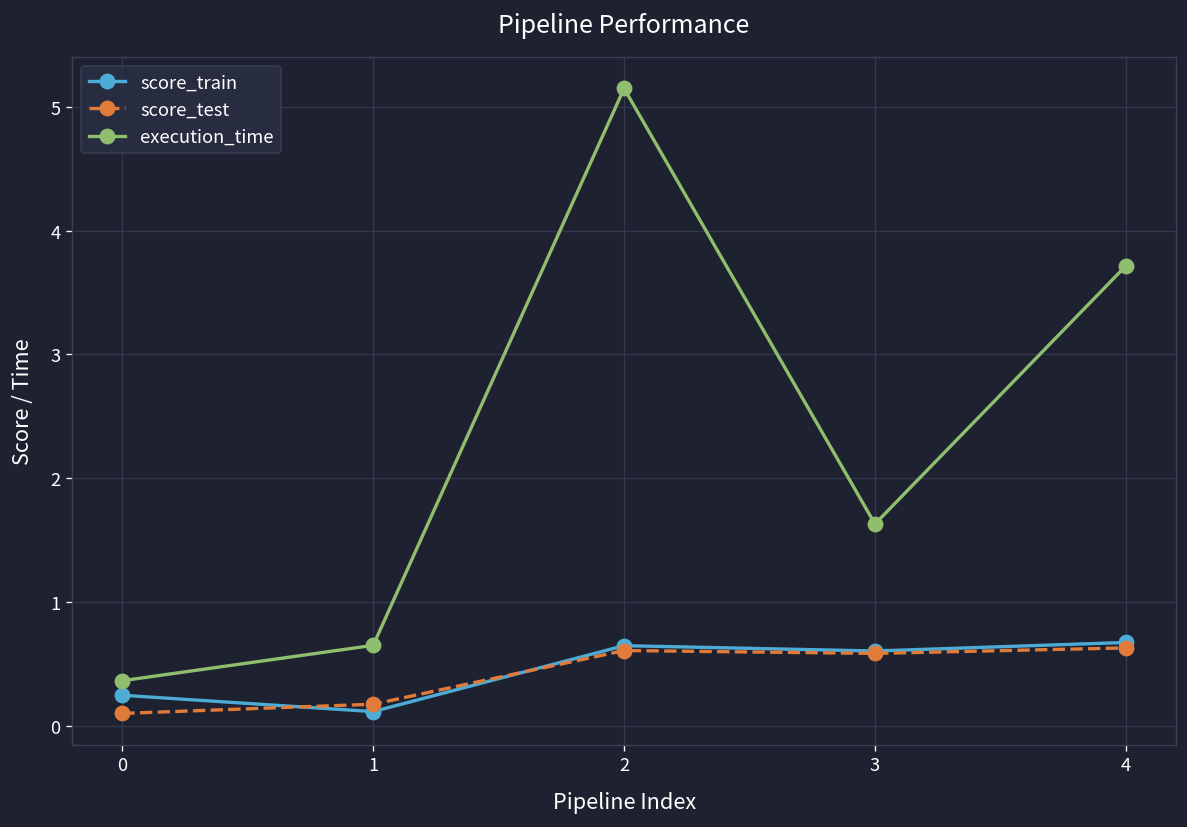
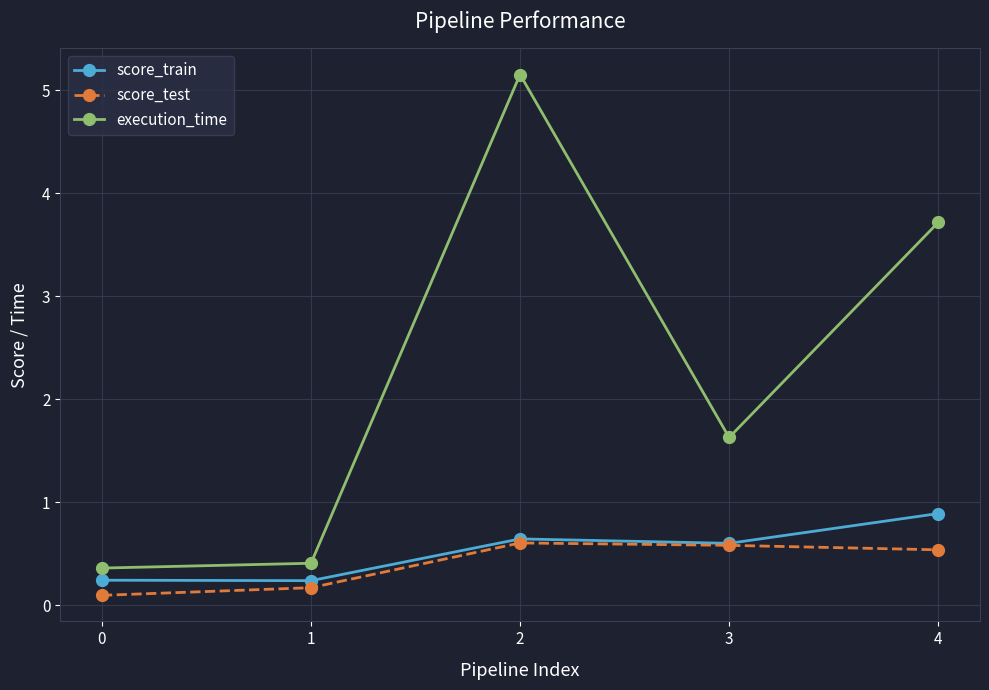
  {
    "score_train": {
      "0": 0.25,
-     "1": 0.11,
+     "1": 0.24,
      "2": 0.65,
-     "4": 0.67
+     "4": 0.89
    },
    "score_test": {
      "0": 0.10,
      "1": 0.17,
      "2": 0.61,
-     "4": 0.63
+     "4": 0.54
    },
    "execution_time": {
      "0": 0.36,
-     "1": 0.65,
+     "1": 0.41,
      "2": 5.15,
      "3": 1.63,
      "4": 3.72
    }
  }
